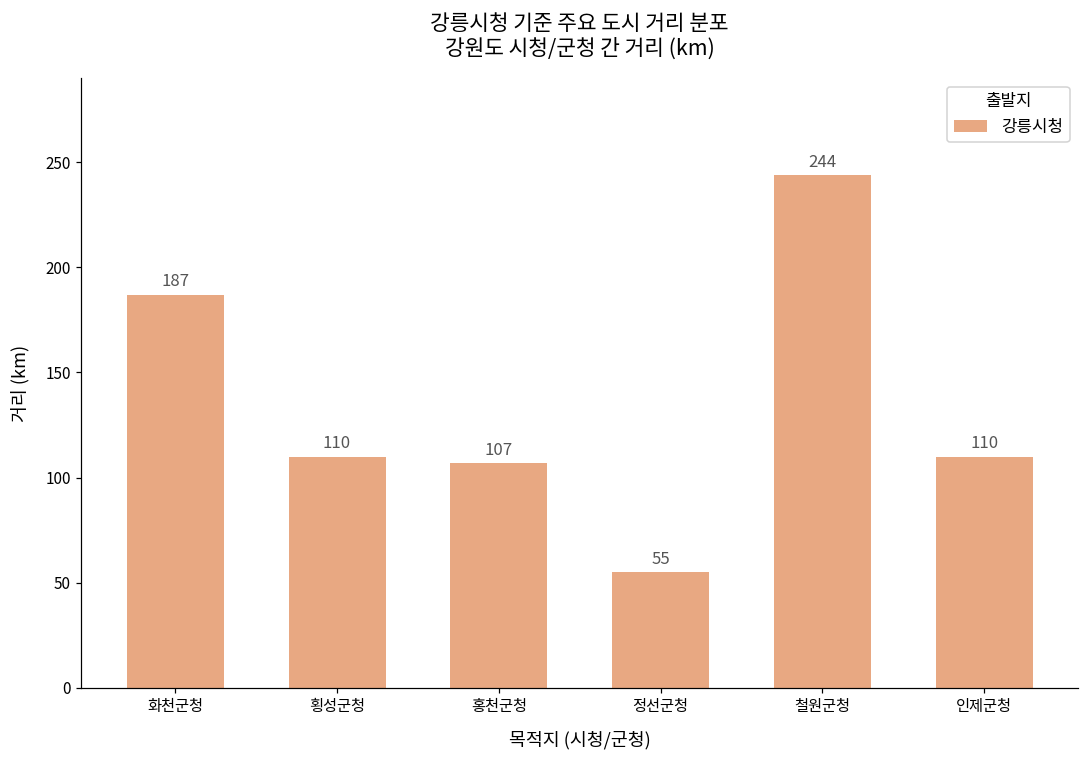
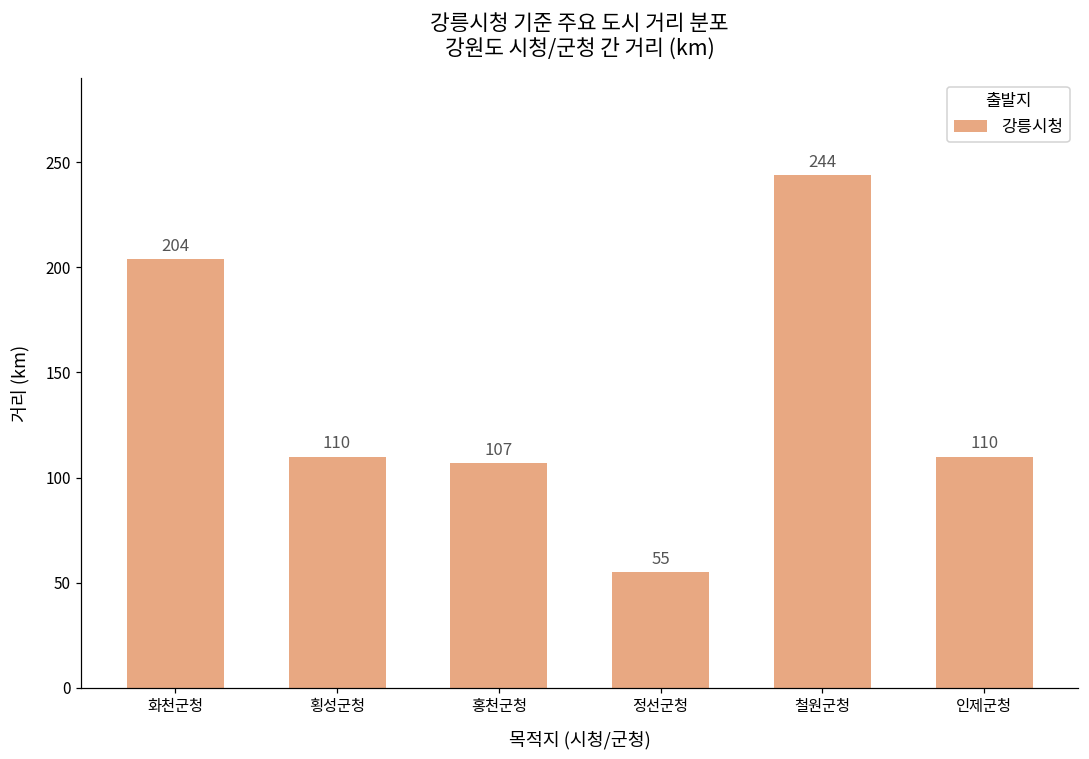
  {
-   "화천군청": 187,
+   "화천군청": 204,
    "횡성군청": 110,
    "홍천군청": 107,
    "정선군청": 55,
    "철원군청": 244,
    "인제군청": 110
  }
